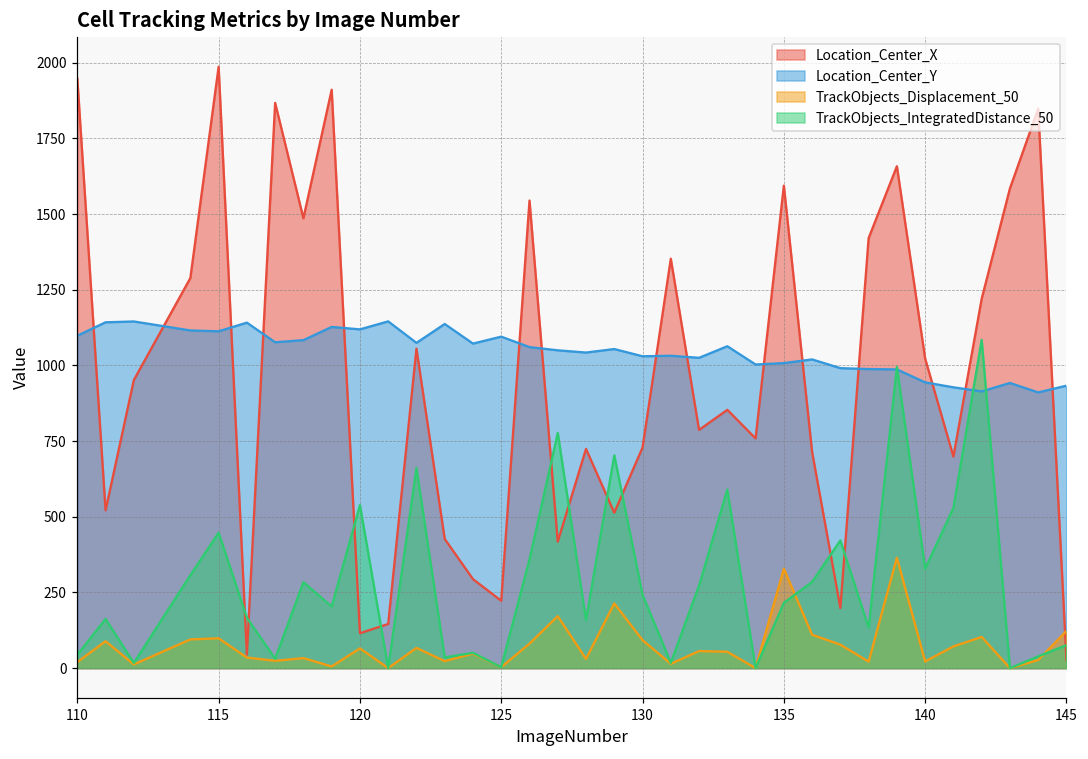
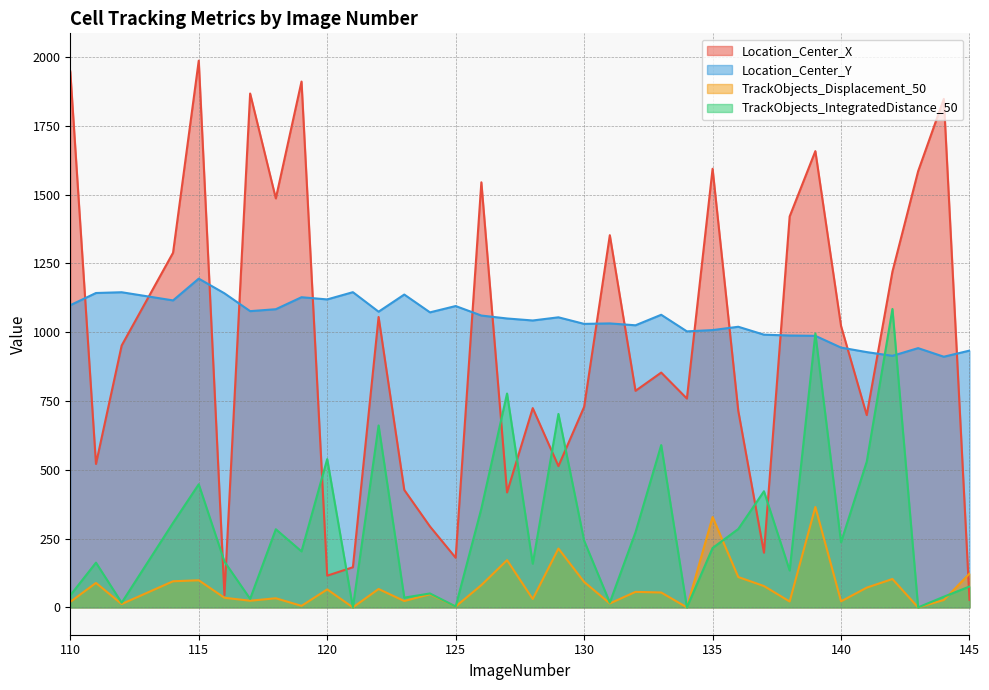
  {
    "Location_Center_X": {
      "110": 1950,
      "115": 1990,
      "120": 120,
-     "125": 220,
+     "125": 180,
      "130": 730,
      "135": 1590,
      "140": 1020,
      "145": 30
    },
    "Location_Center_Y": {
      "110": 1100,
-     "115": 1110,
+     "115": 1190,
      "120": 1120,
      "125": 1100,
      "130": 1030,
      "135": 1010,
      "140": 940,
      "145": 930
    },
    "TrackObjects_Displacement_50": {
      "110": 20,
      "115": 100,
      "120": 70,
      "130": 90,
      "135": 330,
      "140": 20,
      "145": 120
    },
    "TrackObjects_IntegratedDistance_50": {
      "110": 40,
      "115": 450,
      "120": 540,
      "130": 240,
      "135": 220,
-     "140": 330,
+     "140": 240,
      "145": 80
    }
  }
